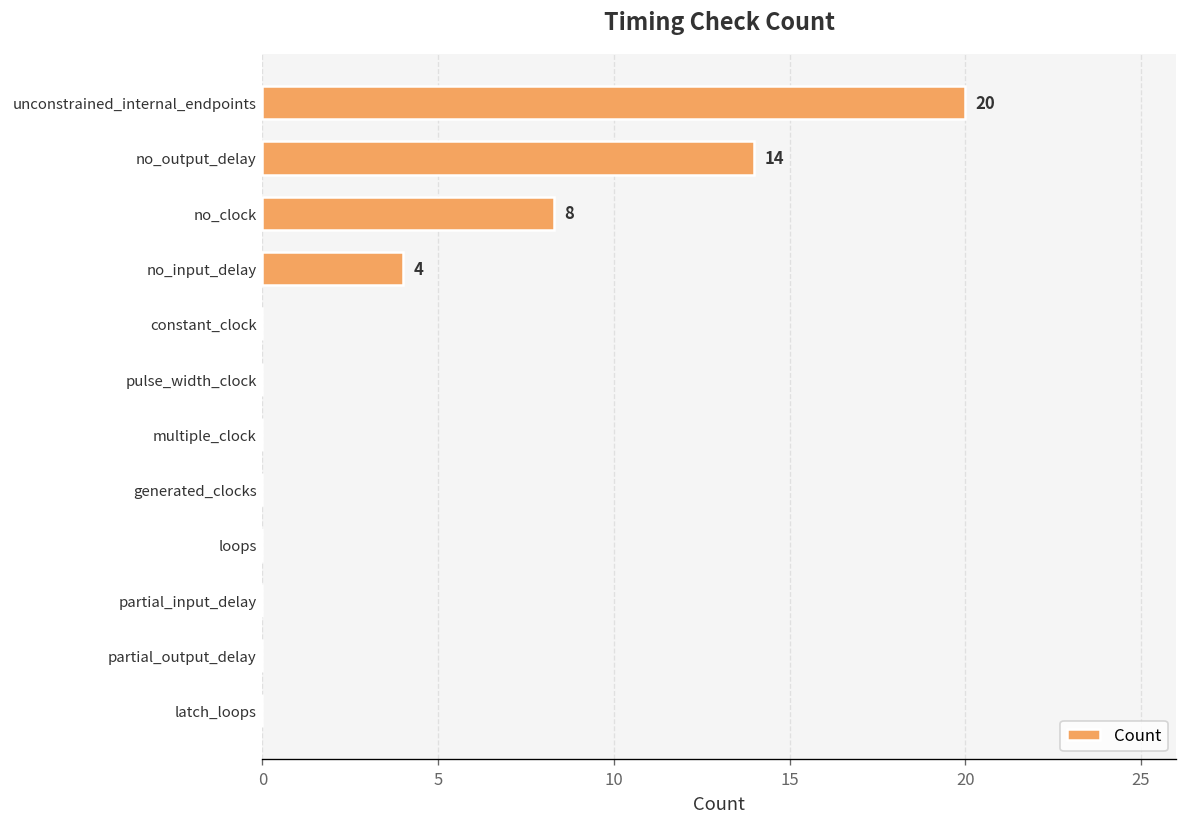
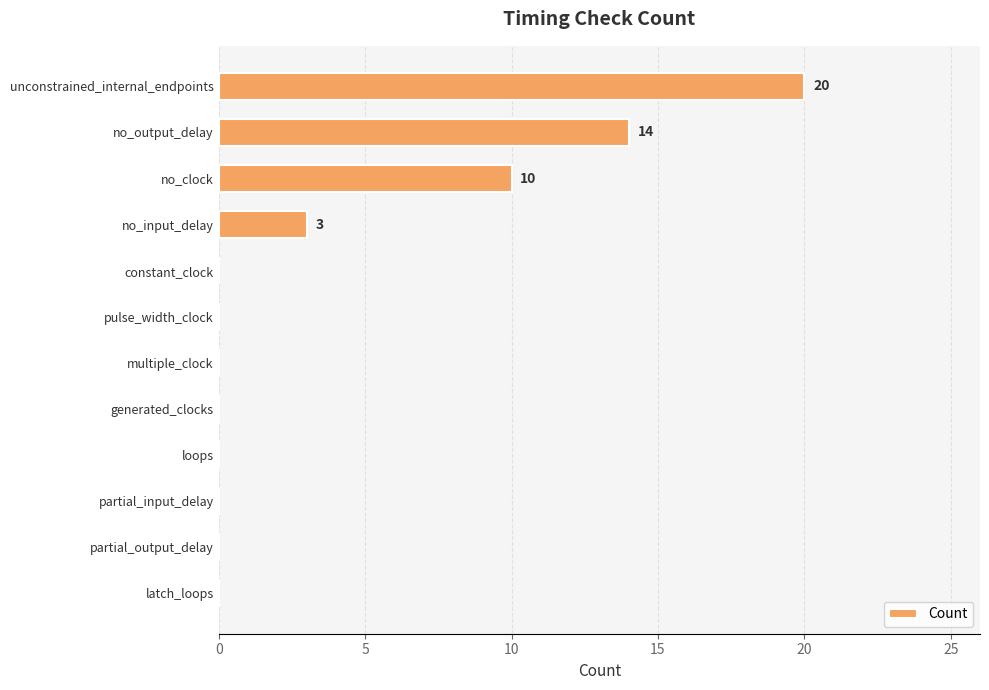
  {
    "unconstrained_internal_endpoints": 20,
    "no_output_delay": 14,
-   "no_clock": 8,
-   "no_input_delay": 4
+   "no_clock": 10,
+   "no_input_delay": 3
  }
